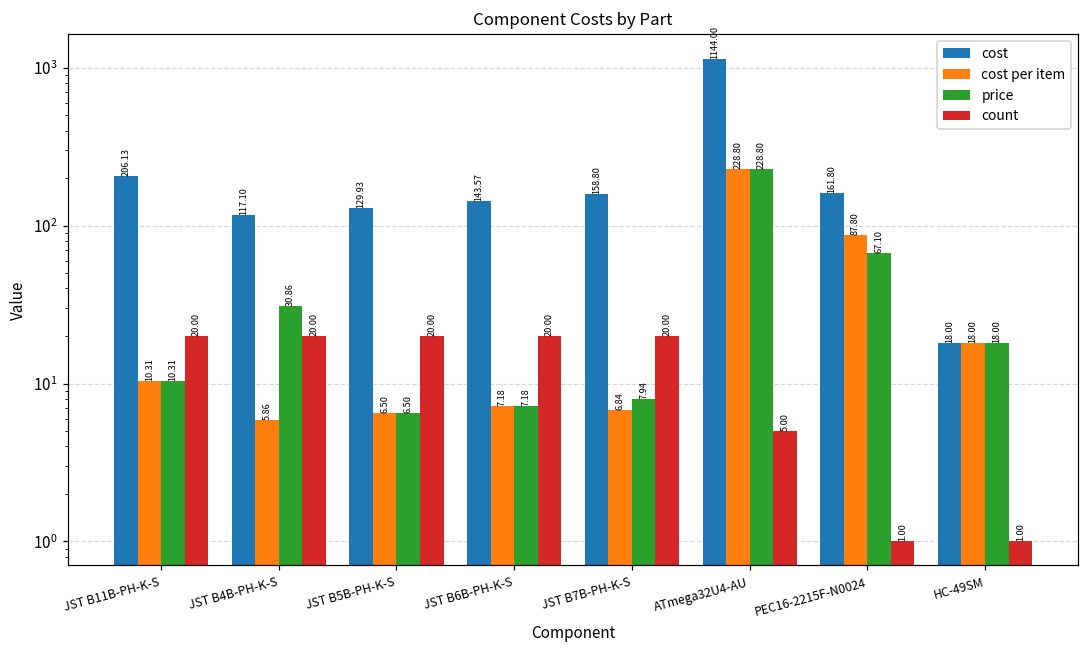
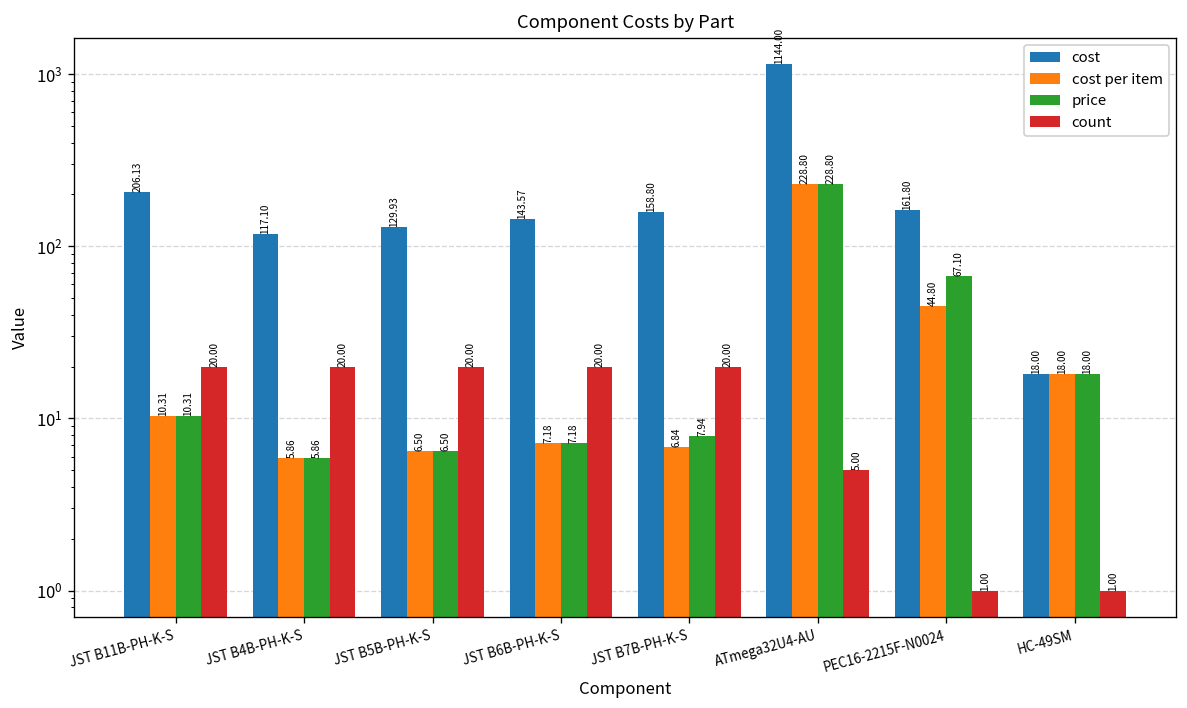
  {
    "cost": {
      "JST B11B-PH-K-S": 206.13,
      "JST B4B-PH-K-S": 117.10,
      "JST B5B-PH-K-S": 129.93,
      "JST B6B-PH-K-S": 143.57,
      "JST B7B-PH-K-S": 158.80,
      "ATmega32U4-AU": 1144.00,
      "PEC16-2215F-N0024": 161.80,
      "HC-49SM": 18.00
    },
    "cost per item": {
      "JST B11B-PH-K-S": 10.31,
      "JST B4B-PH-K-S": 5.86,
      "JST B5B-PH-K-S": 6.50,
      "JST B6B-PH-K-S": 7.18,
      "JST B7B-PH-K-S": 6.84,
      "ATmega32U4-AU": 228.80,
-     "PEC16-2215F-N0024": 87.80,
+     "PEC16-2215F-N0024": 44.80,
      "HC-49SM": 18.00
    },
    "price": {
      "JST B11B-PH-K-S": 10.31,
-     "JST B4B-PH-K-S": 30.86,
+     "JST B4B-PH-K-S": 5.86,
      "JST B5B-PH-K-S": 6.50,
      "JST B6B-PH-K-S": 7.18,
      "JST B7B-PH-K-S": 7.94,
      "ATmega32U4-AU": 228.80,
      "PEC16-2215F-N0024": 67.10,
      "HC-49SM": 18.00
    },
    "count": {
      "JST B11B-PH-K-S": 20.00,
      "JST B4B-PH-K-S": 20.00,
      "JST B5B-PH-K-S": 20.00,
      "JST B6B-PH-K-S": 20.00,
      "JST B7B-PH-K-S": 20.00,
      "ATmega32U4-AU": 5.00,
      "PEC16-2215F-N0024": 1.00,
      "HC-49SM": 1.00
    }
  }
